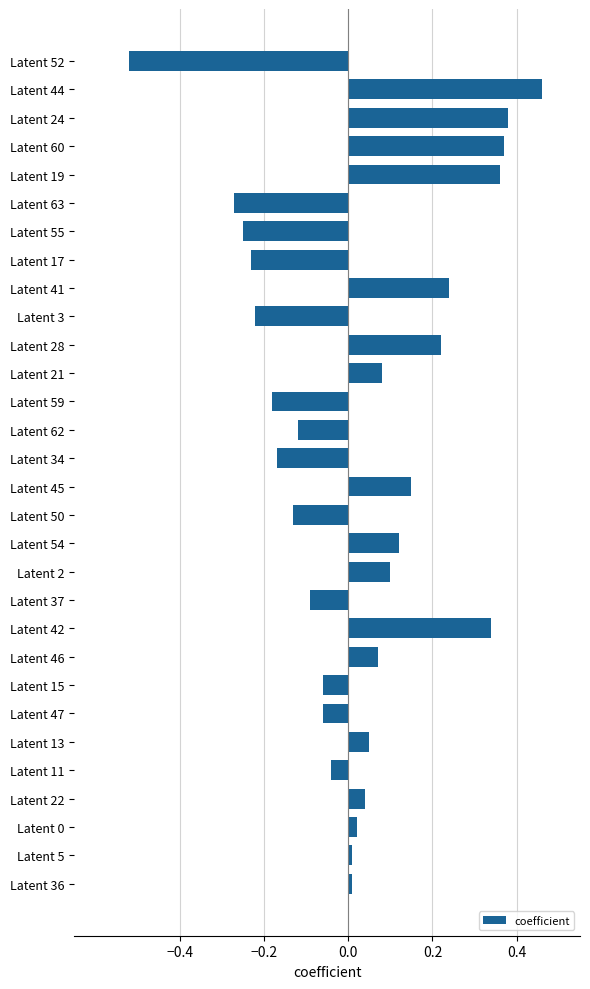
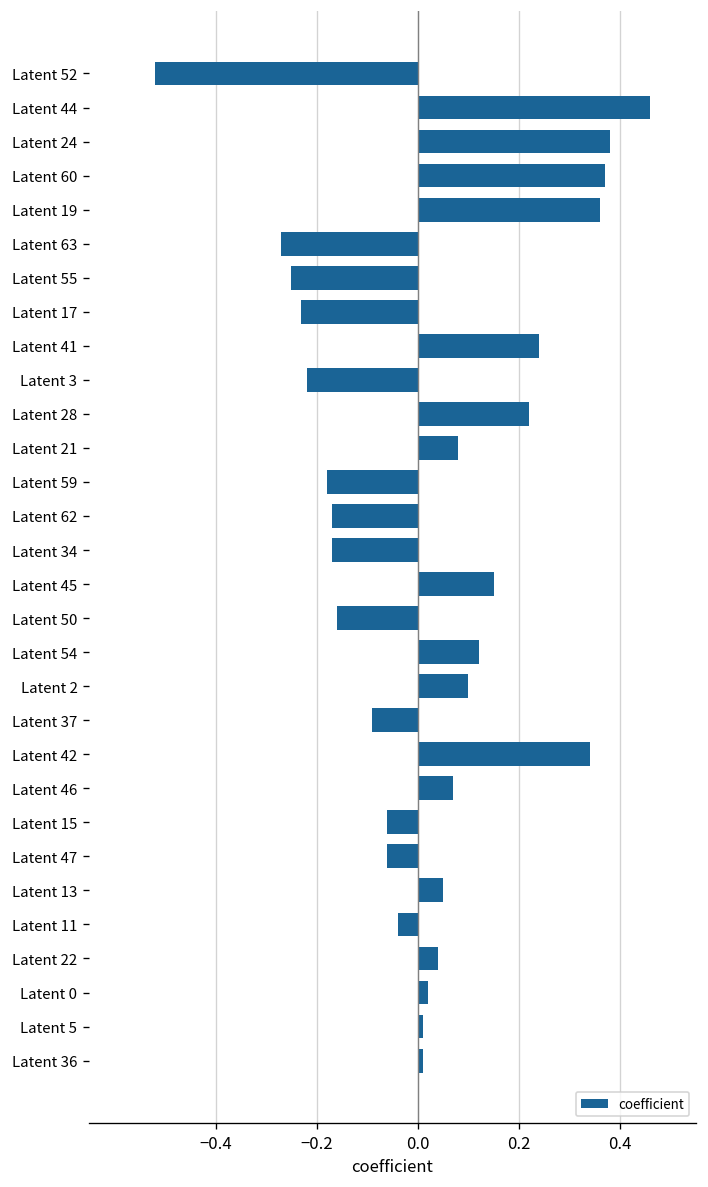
  {
    "Latent 52": -0.52,
    "Latent 44": 0.46,
    "Latent 24": 0.38,
    "Latent 60": 0.37,
    "Latent 19": 0.36,
    "Latent 63": -0.27,
    "Latent 55": -0.25,
    "Latent 17": -0.23,
    "Latent 41": 0.24,
    "Latent 3": -0.22,
    "Latent 28": 0.22,
    "Latent 21": 0.08,
    "Latent 59": -0.18,
-   "Latent 62": -0.12,
+   "Latent 62": -0.17,
    "Latent 34": -0.17,
    "Latent 45": 0.15,
-   "Latent 50": -0.13,
+   "Latent 50": -0.16,
    "Latent 54": 0.12,
    "Latent 2": 0.10,
    "Latent 37": -0.09,
    "Latent 42": 0.34,
    "Latent 46": 0.07,
    "Latent 15": -0.06,
    "Latent 47": -0.06,
    "Latent 13": 0.05,
    "Latent 11": -0.04,
    "Latent 22": 0.04,
    "Latent 0": 0.02,
    "Latent 5": 0.01,
    "Latent 36": 0.01
  }
